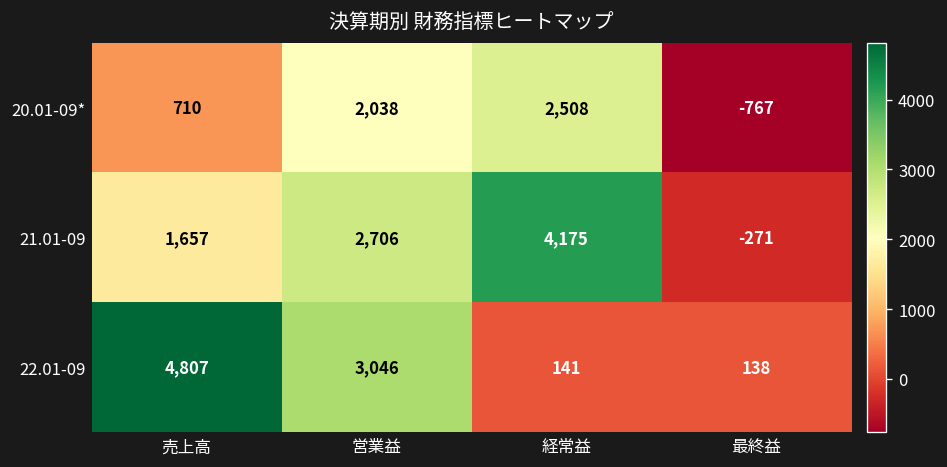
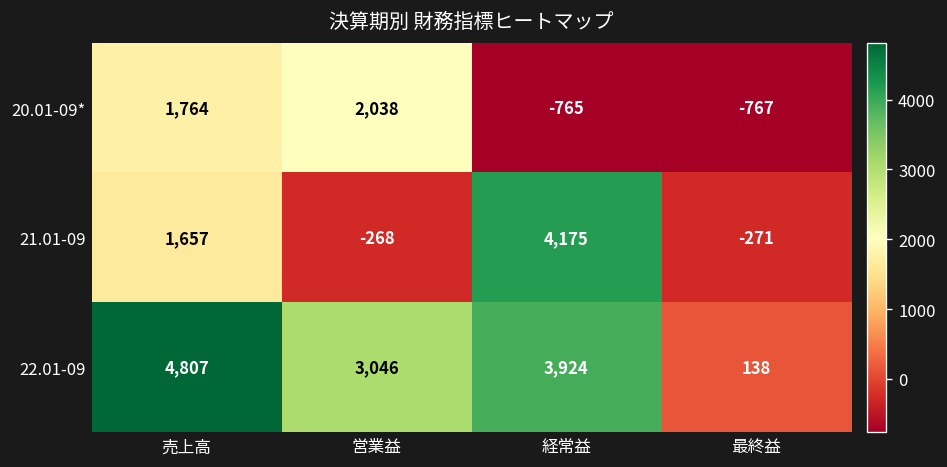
  {
    "20.01-09*": {
-     "売上高": "710",
+     "売上高": "1,764",
      "営業益": "2,038",
-     "経常益": "2,508",
+     "経常益": "-765",
      "最終益": "-767"
    },
    "21.01-09": {
      "売上高": "1,657",
-     "営業益": "2,706",
+     "営業益": "-268",
      "経常益": "4,175",
      "最終益": "-271"
    },
    "22.01-09": {
      "売上高": "4,807",
      "営業益": "3,046",
-     "経常益": "141",
+     "経常益": "3,924",
      "最終益": "138"
    }
  }
